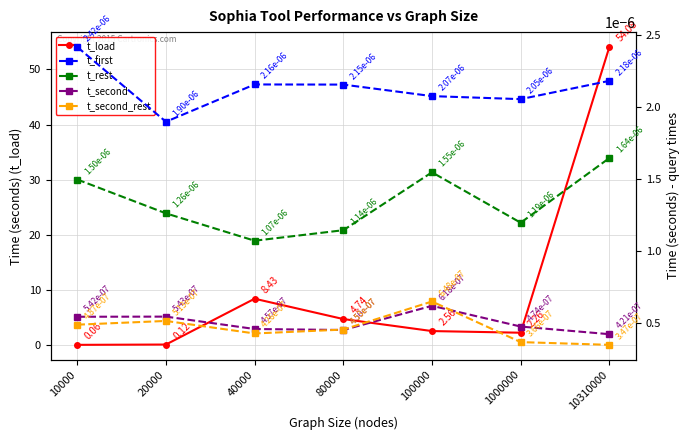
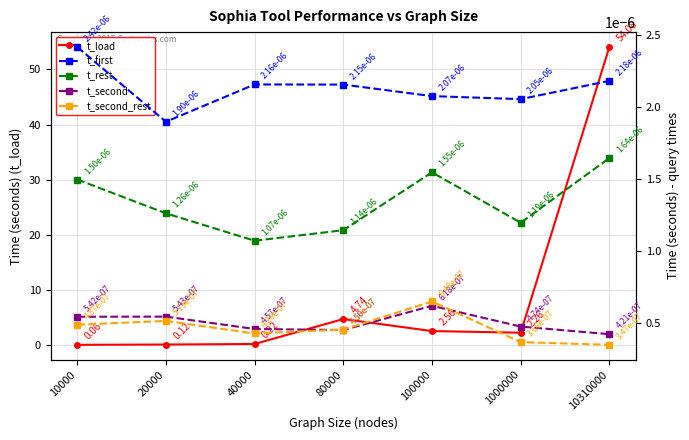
  {
    "t_load": {
      "10000": "0.06",
      "20000": "0.12",
-     "40000": "8.43",
+     "40000": "0.22",
      "100000": "2.56",
      "10310000": "54.08"
    },
    "t_first": {
      "20000": "1.90e-06",
      "40000": "2.16e-06",
      "80000": "2.15e-06",
      "100000": "2.07e-06",
      "1000000": "2.05e-06",
      "10310000": "2.18e-06"
    },
    "t_rest": {
      "10000": "1.50e-06",
      "20000": "1.26e-06",
      "40000": "1.07e-06",
      "80000": "1.14e-06",
      "100000": "1.55e-06",
      "1000000": "1.19e-06",
      "10310000": "1.64e-06"
    }
  }
